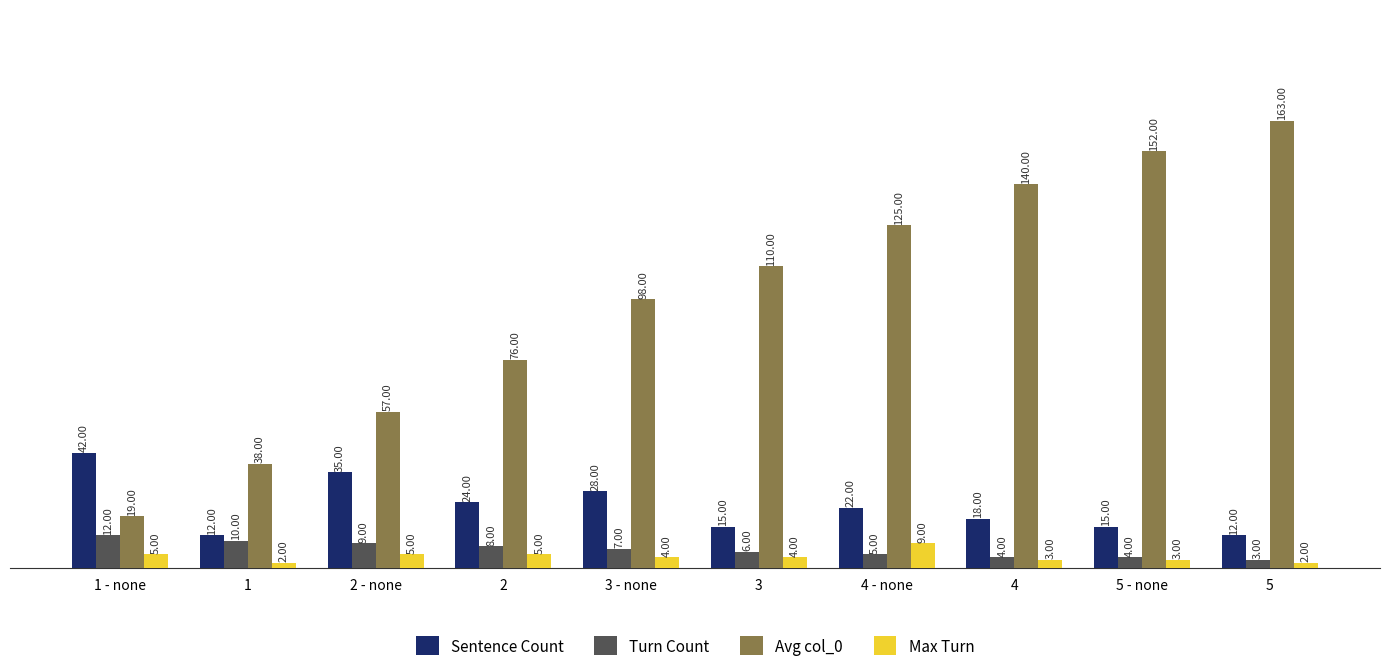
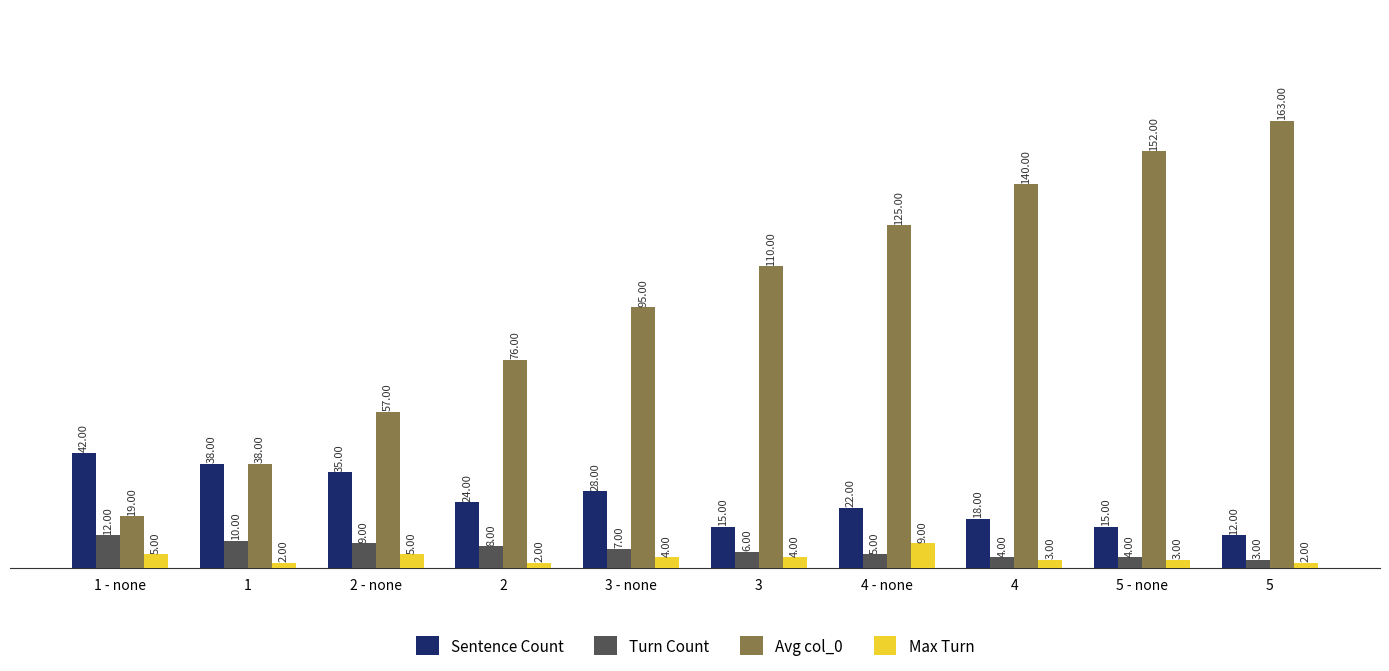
  {
    "Sentence Count": {
      "1 - none": 42.00,
-     "1": 12.00,
+     "1": 38.00,
      "2 - none": 35.00,
      "2": 24.00,
      "3 - none": 28.00,
      "3": 15.00,
      "4 - none": 22.00,
      "4": 18.00,
      "5 - none": 15.00,
      "5": 12.00
    },
    "Turn Count": {
      "1 - none": 12.00,
      "1": 10.00,
      "2 - none": 9.00,
      "2": 8.00,
      "3 - none": 7.00,
      "3": 6.00,
      "4 - none": 5.00,
      "4": 4.00,
      "5 - none": 4.00,
      "5": 3.00
    },
    "Avg col_0": {
      "1 - none": 19.00,
      "1": 38.00,
      "2 - none": 57.00,
      "2": 76.00,
-     "3 - none": 98.00,
+     "3 - none": 95.00,
      "3": 110.00,
      "4 - none": 125.00,
      "4": 140.00,
      "5 - none": 152.00,
      "5": 163.00
    },
    "Max Turn": {
      "1 - none": 5.00,
      "1": 2.00,
      "2 - none": 5.00,
-     "2": 5.00,
+     "2": 2.00,
      "3 - none": 4.00,
      "3": 4.00,
      "4 - none": 9.00,
      "4": 3.00,
      "5 - none": 3.00,
      "5": 2.00
    }
  }
